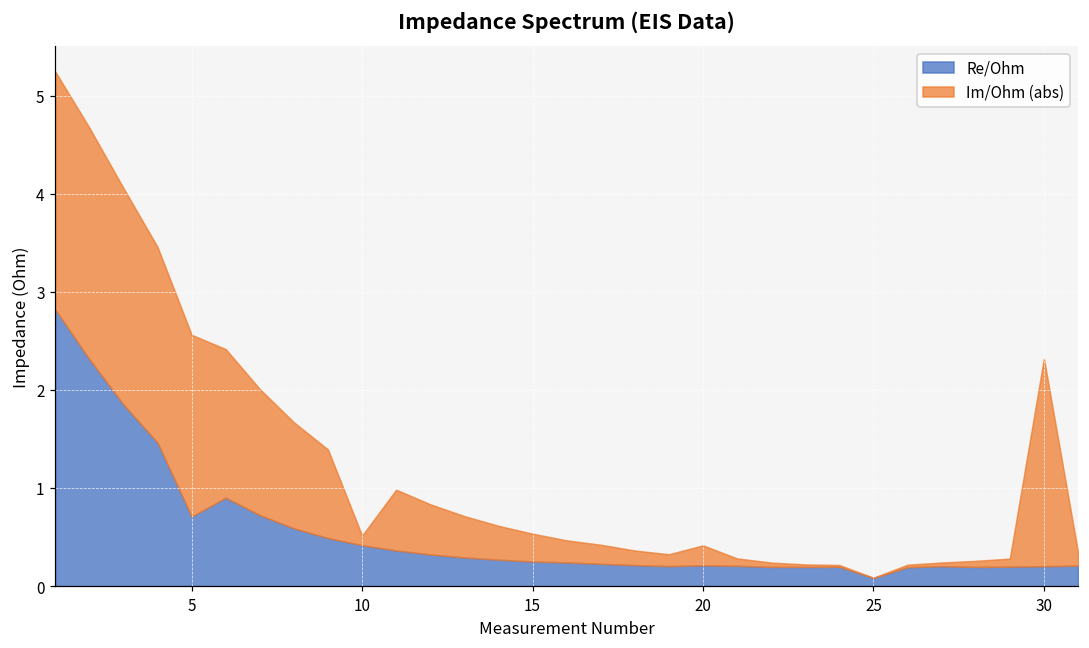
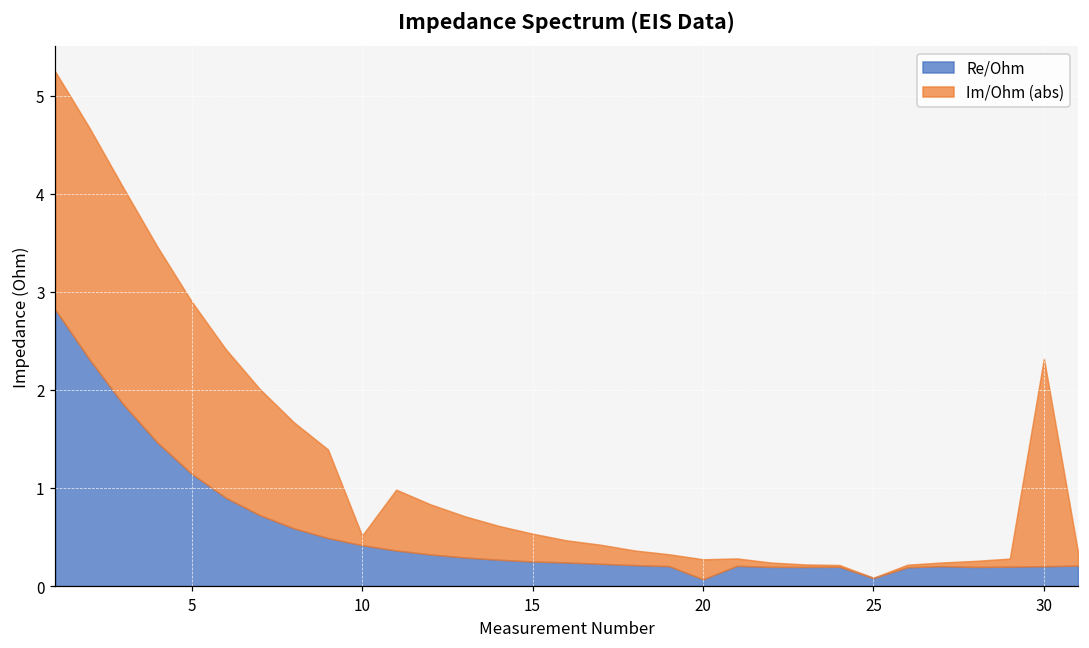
  {
    "Re/Ohm": {
-     "5": 0.7,
+     "5": 1.1,
      "10": 0.4,
      "15": 0.3,
-     "20": 0.2,
+     "20": 0.1,
      "30": 0.2
    },
    "Im/Ohm (abs)": {
-     "5": 1.9,
+     "5": 1.8,
      "10": 0.1,
      "15": 0.3,
      "20": 0.2,
      "30": 2.1
    }
  }
